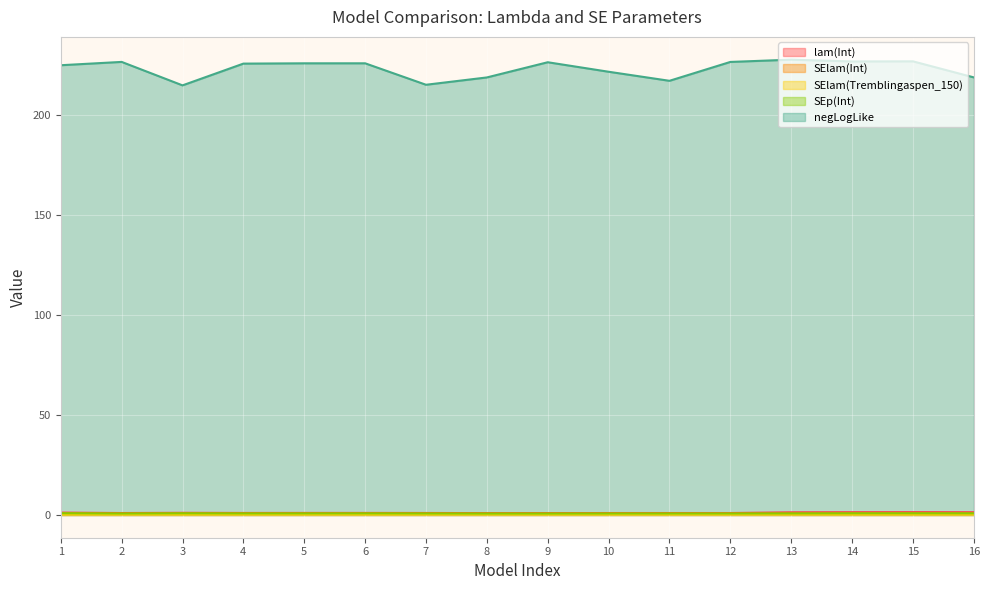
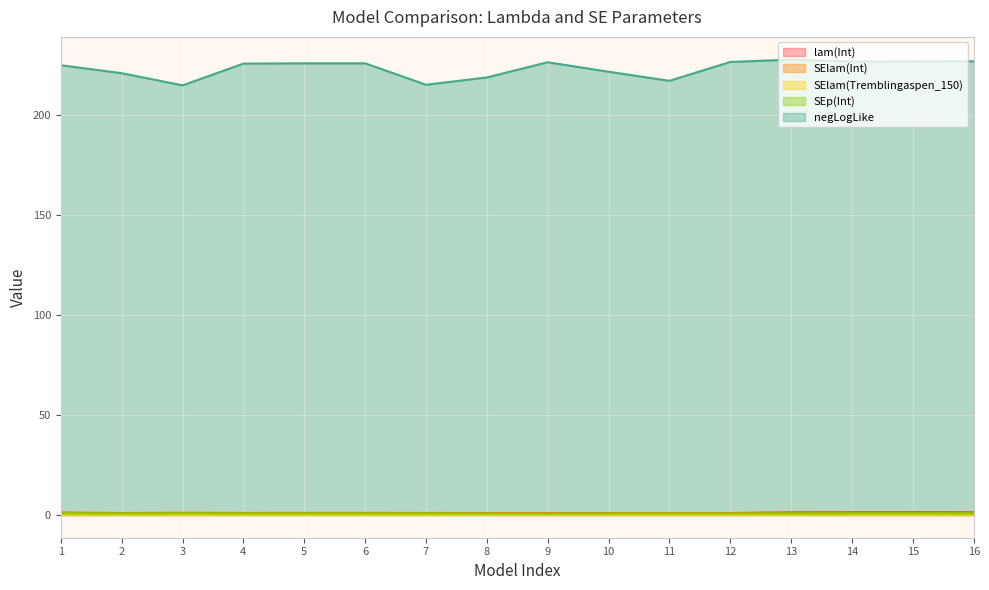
  {
    "negLogLike": {
      "1": 225,
-     "2": 226,
+     "2": 221,
      "3": 215,
      "4": 225,
      "5": 226,
      "6": 226,
      "7": 215,
      "8": 219,
      "9": 226,
      "10": 221,
      "11": 217,
      "12": 226,
-     "16": 219
+     "16": 227
    }
  }
